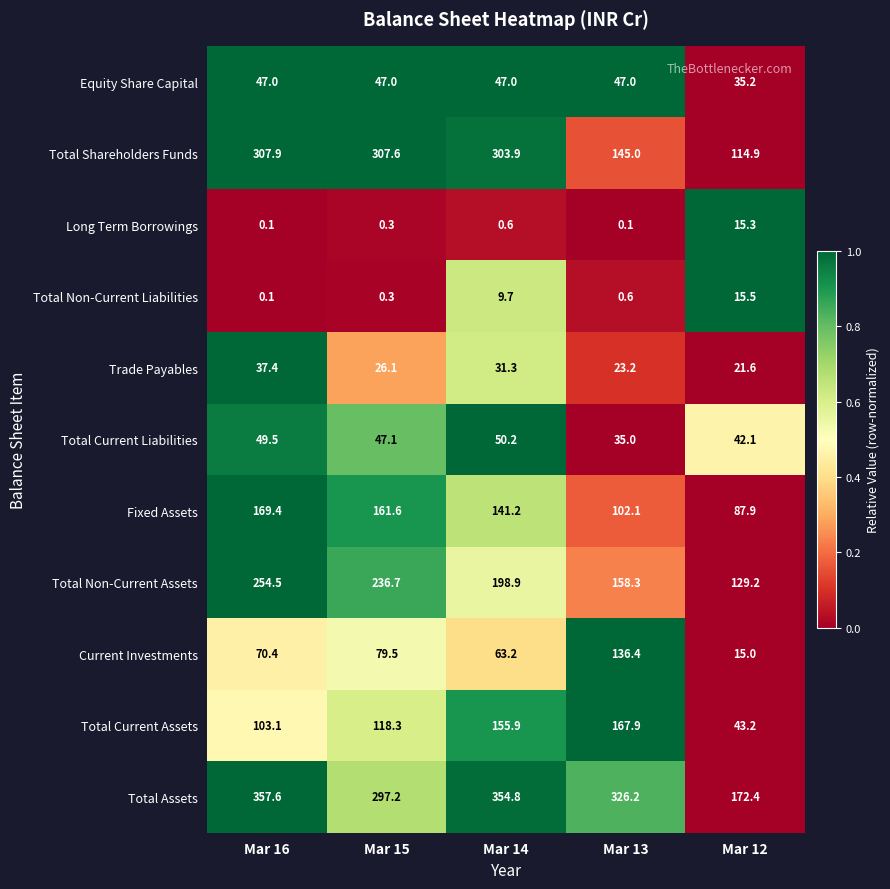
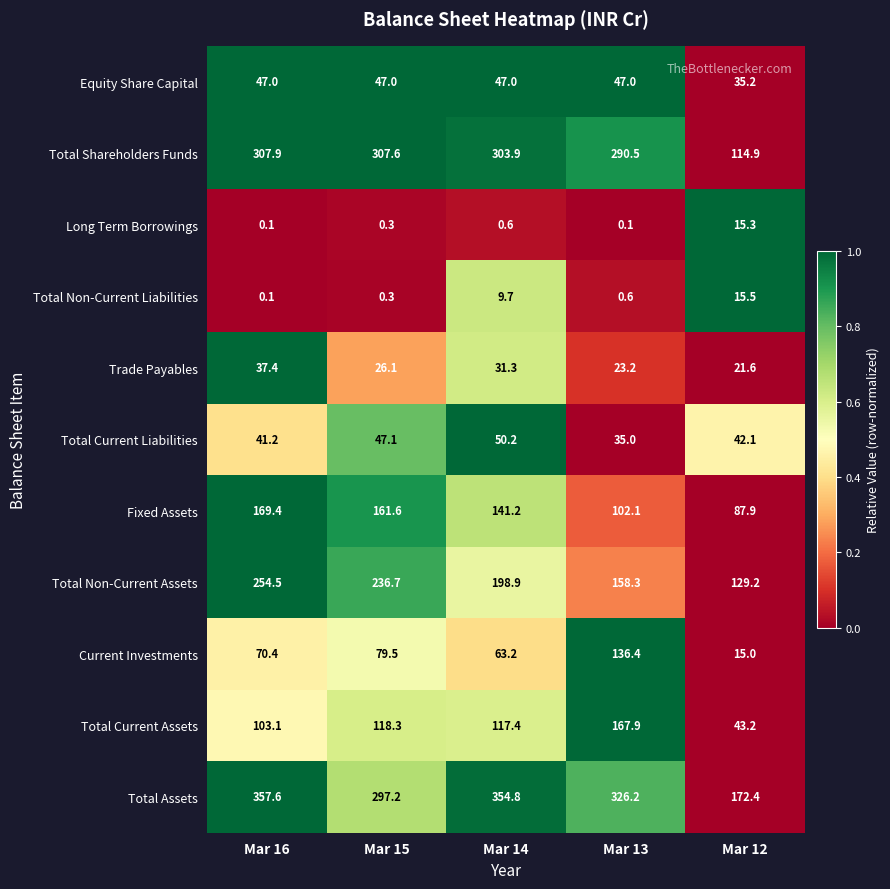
  {
    "Equity Share Capital": {
      "Mar 16": 47.0,
      "Mar 15": 47.0,
      "Mar 14": 47.0,
      "Mar 13": 47.0
    },
    "Total Shareholders Funds": {
      "Mar 16": 307.9,
      "Mar 15": 307.6,
      "Mar 14": 303.9,
-     "Mar 13": 145.0,
+     "Mar 13": 290.5,
      "Mar 12": 114.9
    },
    "Long Term Borrowings": {
      "Mar 16": 0.1,
      "Mar 15": 0.3,
      "Mar 14": 0.6,
      "Mar 13": 0.1,
      "Mar 12": 15.3
    },
    "Total Non-Current Liabilities": {
      "Mar 16": 0.1,
      "Mar 15": 0.3,
      "Mar 14": 9.7,
      "Mar 13": 0.6,
      "Mar 12": 15.5
    },
    "Trade Payables": {
      "Mar 16": 37.4,
      "Mar 15": 26.1,
      "Mar 14": 31.3,
      "Mar 13": 23.2,
      "Mar 12": 21.6
    },
    "Total Current Liabilities": {
-     "Mar 16": 49.5,
+     "Mar 16": 41.2,
      "Mar 15": 47.1,
      "Mar 14": 50.2,
      "Mar 13": 35.0,
      "Mar 12": 42.1
    },
    "Fixed Assets": {
      "Mar 16": 169.4,
      "Mar 15": 161.6,
      "Mar 14": 141.2,
      "Mar 13": 102.1,
      "Mar 12": 87.9
    },
    "Total Non-Current Assets": {
      "Mar 16": 254.5,
      "Mar 15": 236.7,
      "Mar 14": 198.9,
      "Mar 13": 158.3,
      "Mar 12": 129.2
    },
    "Current Investments": {
      "Mar 16": 70.4,
      "Mar 15": 79.5,
      "Mar 14": 63.2,
      "Mar 13": 136.4,
      "Mar 12": 15.0
    },
    "Total Current Assets": {
      "Mar 16": 103.1,
      "Mar 15": 118.3,
-     "Mar 14": 155.9,
+     "Mar 14": 117.4,
      "Mar 13": 167.9,
      "Mar 12": 43.2
    },
    "Total Assets": {
      "Mar 16": 357.6,
      "Mar 15": 297.2,
      "Mar 14": 354.8,
      "Mar 13": 326.2,
      "Mar 12": 172.4
    }
  }
